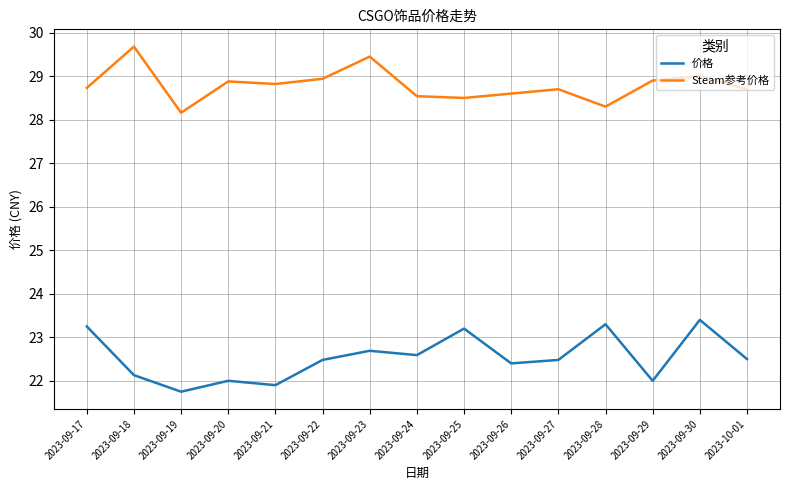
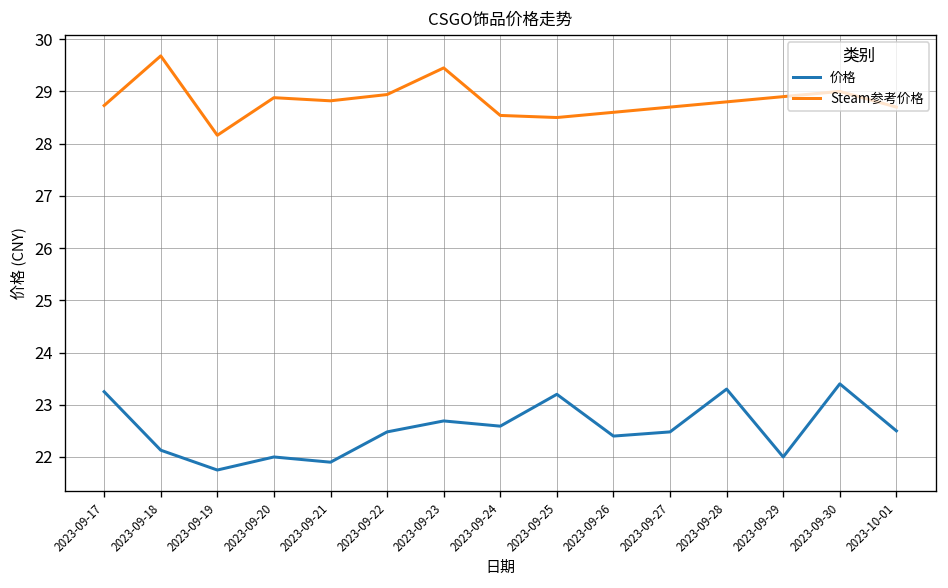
  {
    "价格": {
      "2023-09-17": 23.3,
      "2023-09-18": 22.1,
      "2023-09-19": 21.8,
      "2023-09-20": 22.0,
      "2023-09-21": 21.9,
      "2023-09-22": 22.5,
      "2023-09-23": 22.7,
      "2023-09-24": 22.6,
      "2023-09-25": 23.2,
      "2023-09-26": 22.4,
      "2023-09-27": 22.5,
      "2023-09-28": 23.3,
      "2023-09-29": 22.0,
      "2023-09-30": 23.4,
      "2023-10-01": 22.5
    },
    "Steam参考价格": {
      "2023-09-17": 28.7,
      "2023-09-18": 29.7,
      "2023-09-19": 28.2,
      "2023-09-20": 28.9,
      "2023-09-21": 28.8,
      "2023-09-22": 28.9,
      "2023-09-23": 29.5,
      "2023-09-24": 28.5,
      "2023-09-25": 28.5,
      "2023-09-26": 28.6,
      "2023-09-27": 28.7,
-     "2023-09-28": 28.3,
+     "2023-09-28": 28.8,
      "2023-09-29": 28.9
    }
  }
